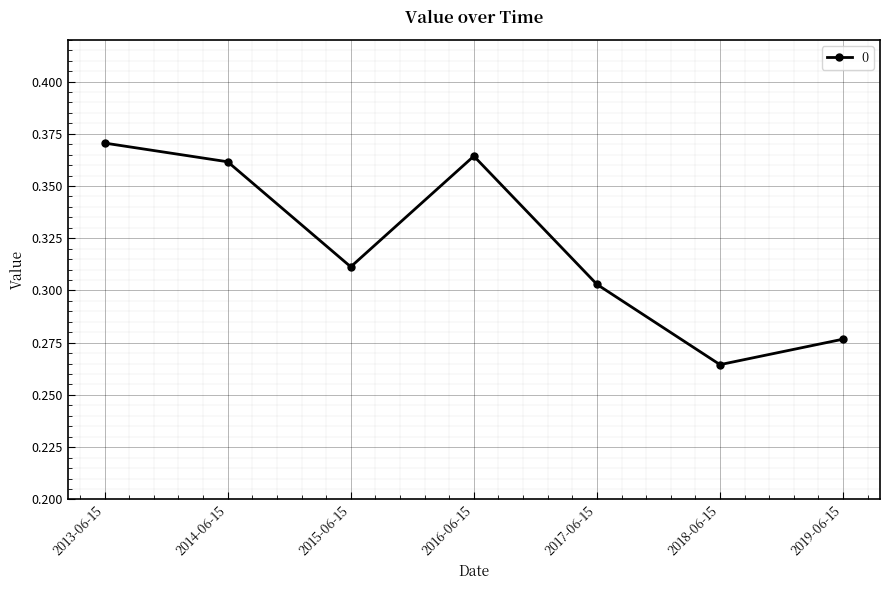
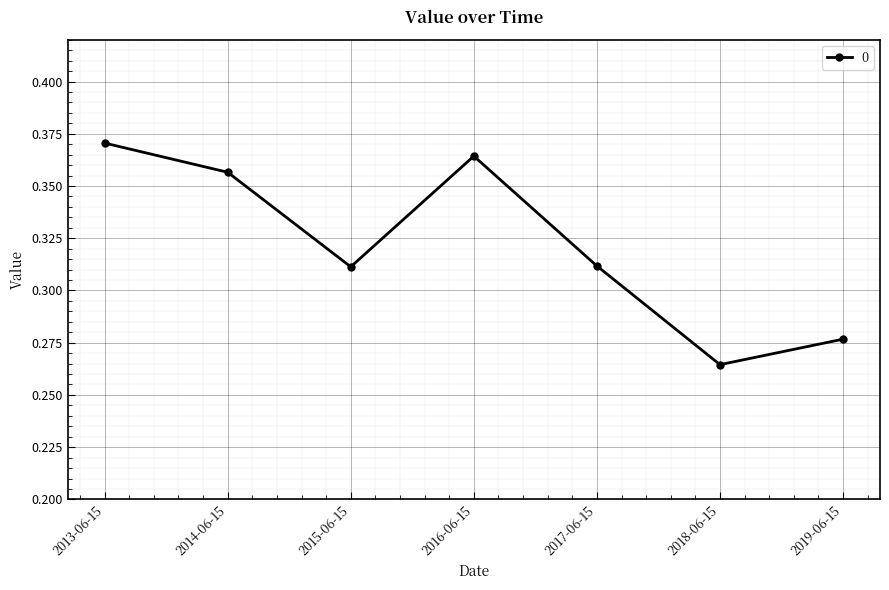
  {
    "2013-06-15": 0.371,
-   "2014-06-15": 0.362,
+   "2014-06-15": 0.357,
    "2015-06-15": 0.311,
    "2016-06-15": 0.364,
-   "2017-06-15": 0.303,
+   "2017-06-15": 0.312,
    "2018-06-15": 0.265,
    "2019-06-15": 0.277
  }
